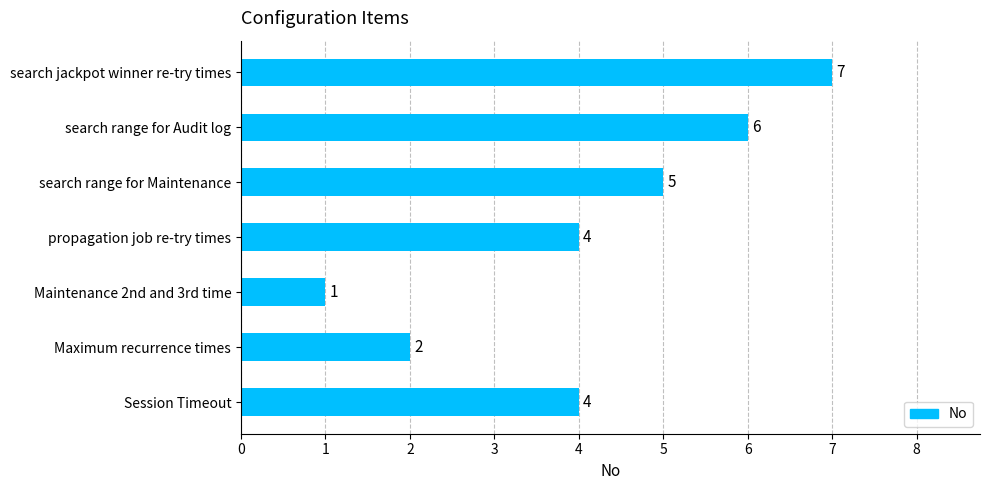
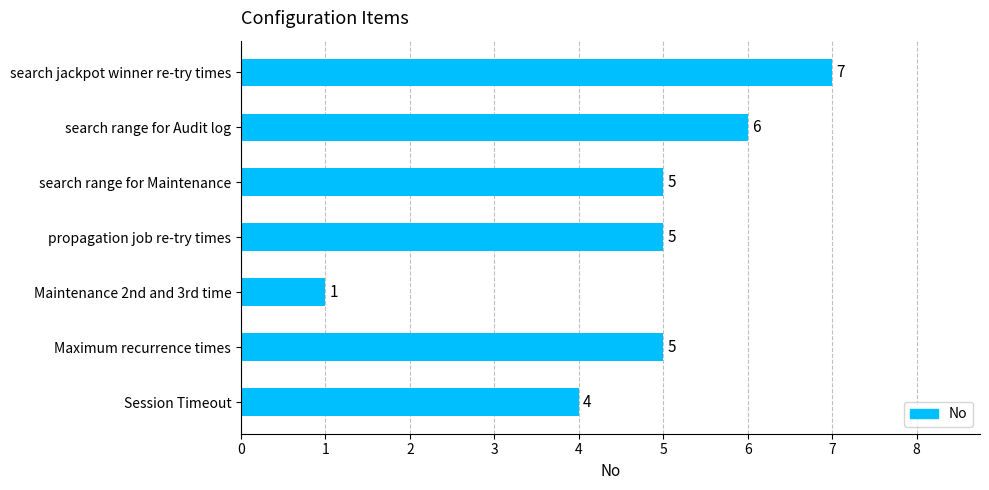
  {
    "search jackpot winner re-try times": 7,
    "search range for Audit log": 6,
    "search range for Maintenance": 5,
-   "propagation job re-try times": 4,
+   "propagation job re-try times": 5,
    "Maintenance 2nd and 3rd time": 1,
-   "Maximum recurrence times": 2,
+   "Maximum recurrence times": 5,
    "Session Timeout": 4
  }
